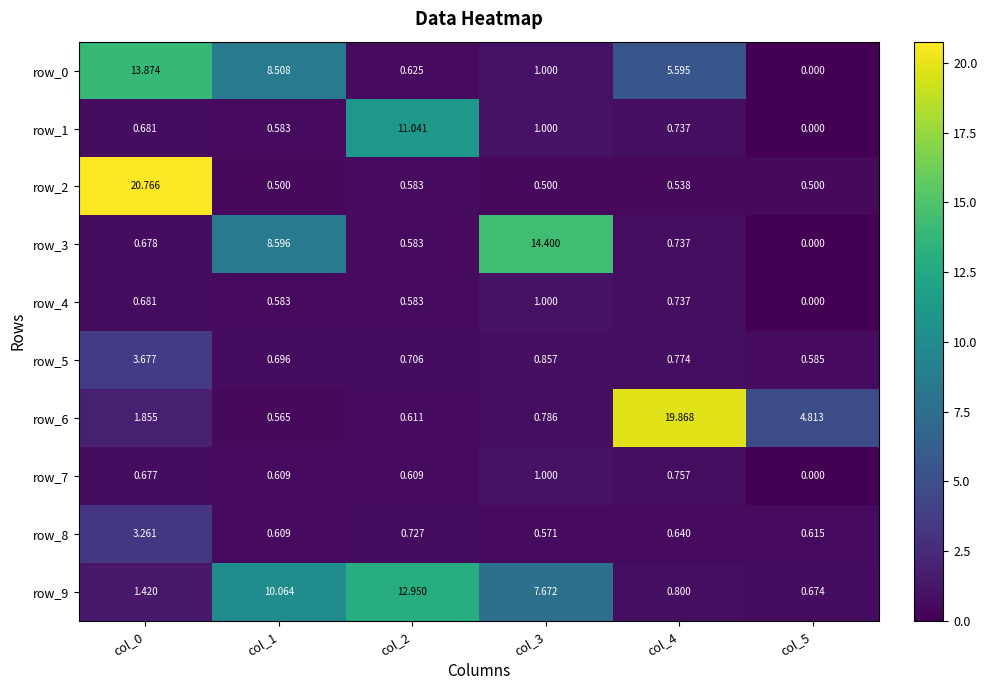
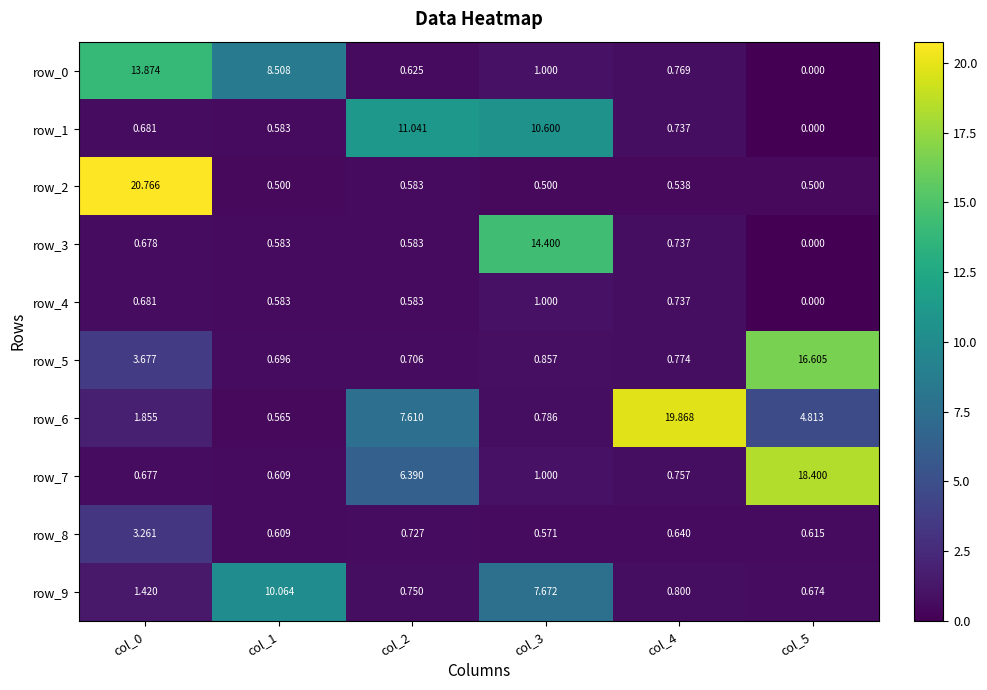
  {
    "row_0": {
      "col_0": 13.874,
      "col_1": 8.508,
      "col_2": 0.625,
      "col_3": 1.000,
-     "col_4": 5.595,
+     "col_4": 0.769,
      "col_5": 0.000
    },
    "row_1": {
      "col_0": 0.681,
      "col_1": 0.583,
      "col_2": 11.041,
-     "col_3": 1.000,
+     "col_3": 10.600,
      "col_4": 0.737,
      "col_5": 0.000
    },
    "row_2": {
      "col_0": 20.766,
      "col_1": 0.500,
      "col_2": 0.583,
      "col_3": 0.500,
      "col_4": 0.538,
      "col_5": 0.500
    },
    "row_3": {
      "col_0": 0.678,
-     "col_1": 8.596,
+     "col_1": 0.583,
      "col_2": 0.583,
      "col_3": 14.400,
      "col_4": 0.737,
      "col_5": 0.000
    },
    "row_4": {
      "col_0": 0.681,
      "col_1": 0.583,
      "col_2": 0.583,
      "col_3": 1.000,
      "col_4": 0.737,
      "col_5": 0.000
    },
    "row_5": {
      "col_0": 3.677,
      "col_1": 0.696,
      "col_2": 0.706,
      "col_3": 0.857,
      "col_4": 0.774,
-     "col_5": 0.585
+     "col_5": 16.605
    },
    "row_6": {
      "col_0": 1.855,
      "col_1": 0.565,
-     "col_2": 0.611,
+     "col_2": 7.610,
      "col_3": 0.786,
      "col_4": 19.868,
      "col_5": 4.813
    },
    "row_7": {
      "col_0": 0.677,
      "col_1": 0.609,
-     "col_2": 0.609,
+     "col_2": 6.390,
      "col_3": 1.000,
      "col_4": 0.757,
-     "col_5": 0.000
+     "col_5": 18.400
    },
    "row_8": {
      "col_0": 3.261,
      "col_1": 0.609,
      "col_2": 0.727,
      "col_3": 0.571,
      "col_4": 0.640,
      "col_5": 0.615
    },
    "row_9": {
      "col_0": 1.420,
      "col_1": 10.064,
-     "col_2": 12.950,
+     "col_2": 0.750,
      "col_3": 7.672,
      "col_4": 0.800,
      "col_5": 0.674
    }
  }
